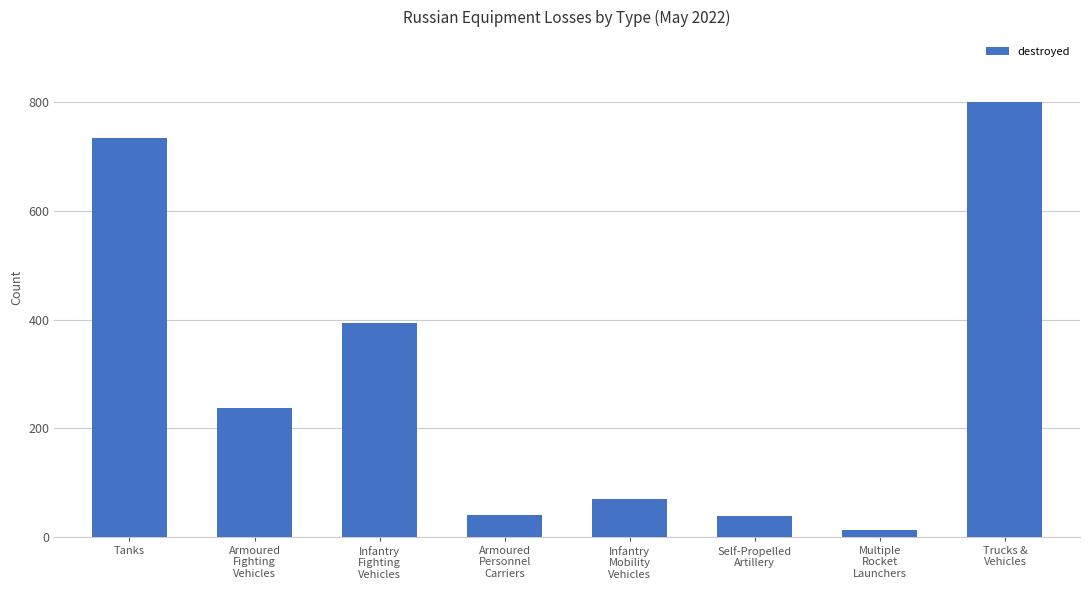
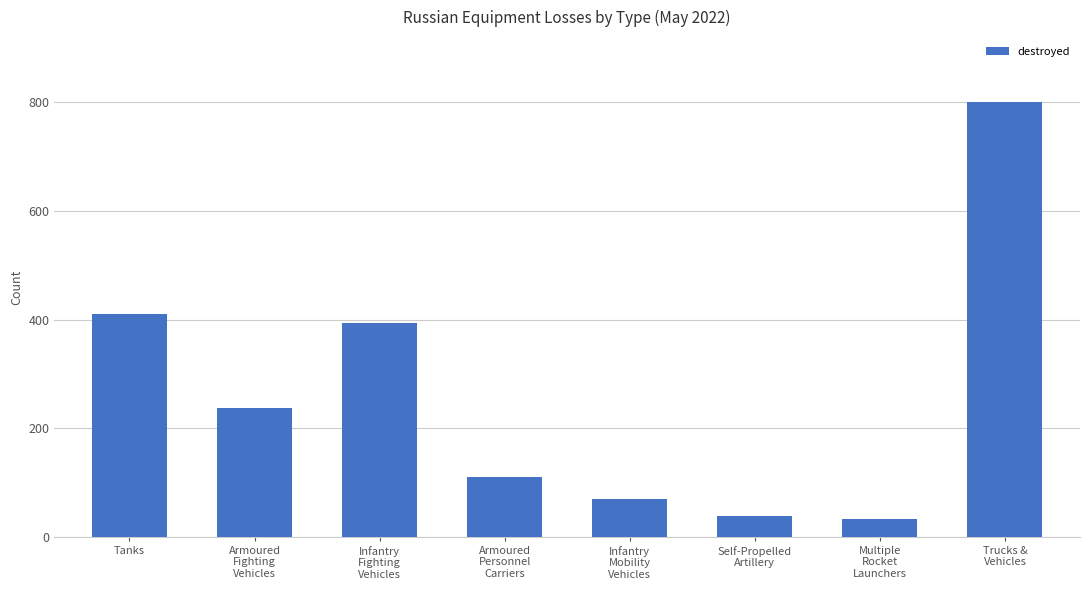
  {
-   "Tanks": 740,
+   "Tanks": 410,
    "Armoured Fighting Vehicles": 240,
    "Infantry Fighting Vehicles": 390,
-   "Armoured Personnel Carriers": 40,
+   "Armoured Personnel Carriers": 110,
    "Infantry Mobility Vehicles": 70,
    "Self-Propelled Artillery": 40,
-   "Multiple Rocket Launchers": 10,
+   "Multiple Rocket Launchers": 30,
    "Trucks & Vehicles": 800
  }
